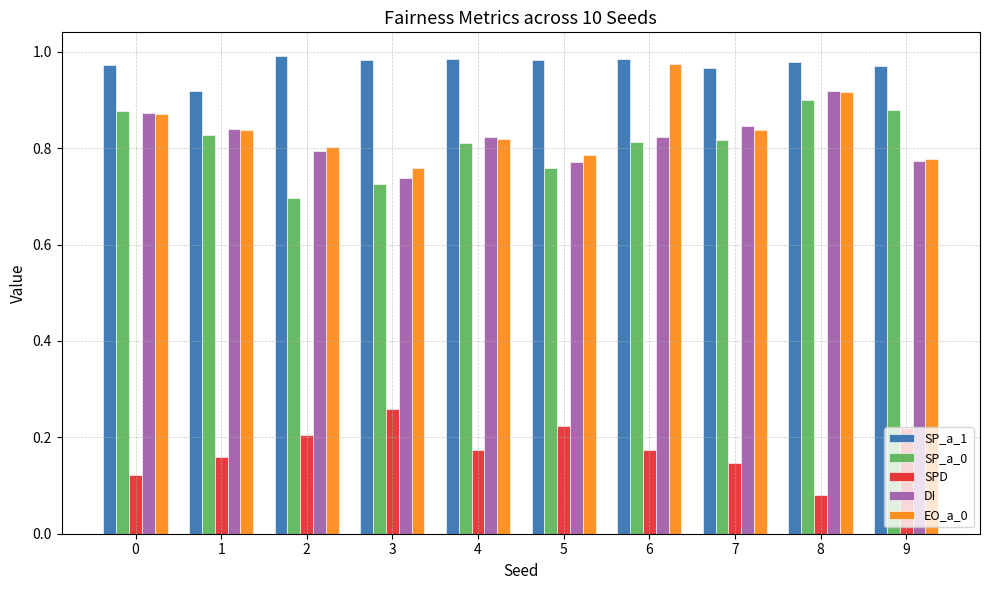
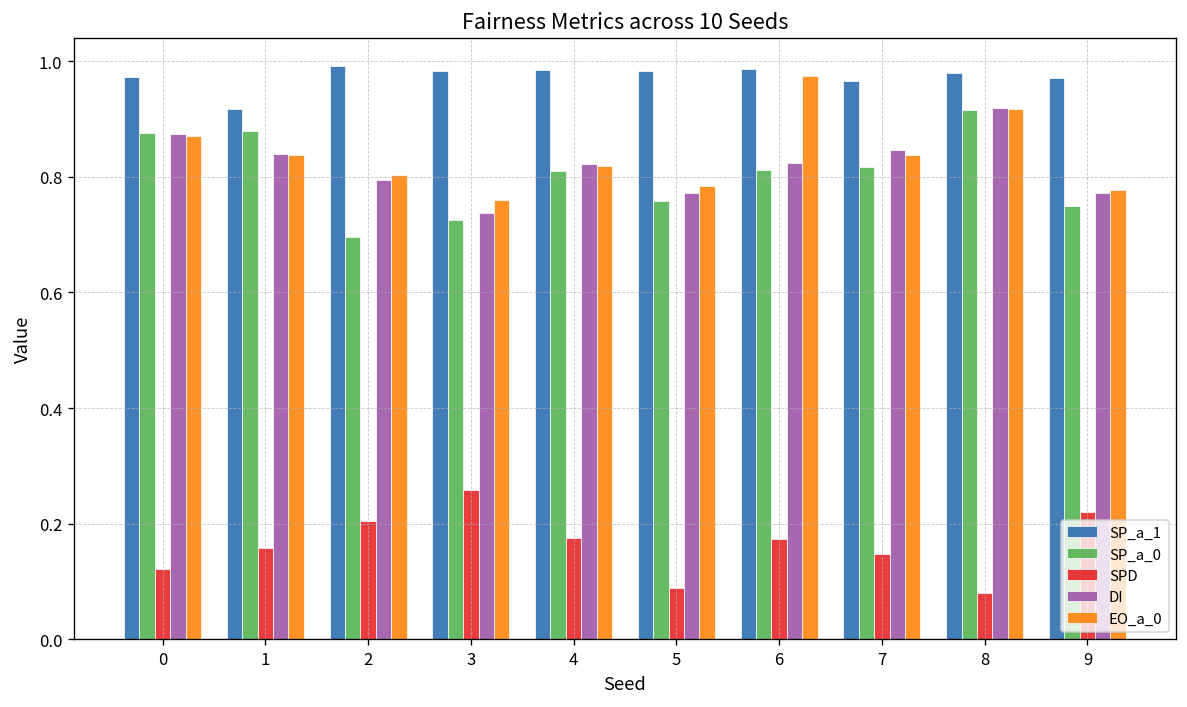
  {
    "SP_a_1": {
      "0": 0.97,
      "1": 0.92,
      "2": 0.99,
      "3": 0.98,
      "4": 0.99,
      "5": 0.98,
      "6": 0.99,
      "7": 0.97,
      "8": 0.98,
      "9": 0.97
    },
    "SP_a_0": {
      "0": 0.88,
-     "1": 0.83,
+     "1": 0.88,
      "2": 0.70,
      "3": 0.73,
      "4": 0.81,
      "5": 0.76,
      "6": 0.81,
      "7": 0.82,
-     "8": 0.90,
-     "9": 0.88
+     "8": 0.92,
+     "9": 0.75
    },
    "SPD": {
      "0": 0.12,
      "1": 0.16,
      "2": 0.20,
      "3": 0.26,
      "4": 0.17,
-     "5": 0.22,
+     "5": 0.09,
      "6": 0.17,
      "7": 0.15,
      "8": 0.08
    },
    "DI": {
      "0": 0.87,
      "1": 0.84,
      "2": 0.79,
      "3": 0.74,
      "4": 0.82,
      "5": 0.77,
      "6": 0.82,
      "7": 0.85,
      "8": 0.92,
      "9": 0.77
    },
    "EO_a_0": {
      "0": 0.87,
      "1": 0.84,
      "2": 0.80,
      "3": 0.76,
      "4": 0.82,
      "5": 0.78,
      "6": 0.97,
      "7": 0.84,
      "8": 0.92,
      "9": 0.78
    }
  }
